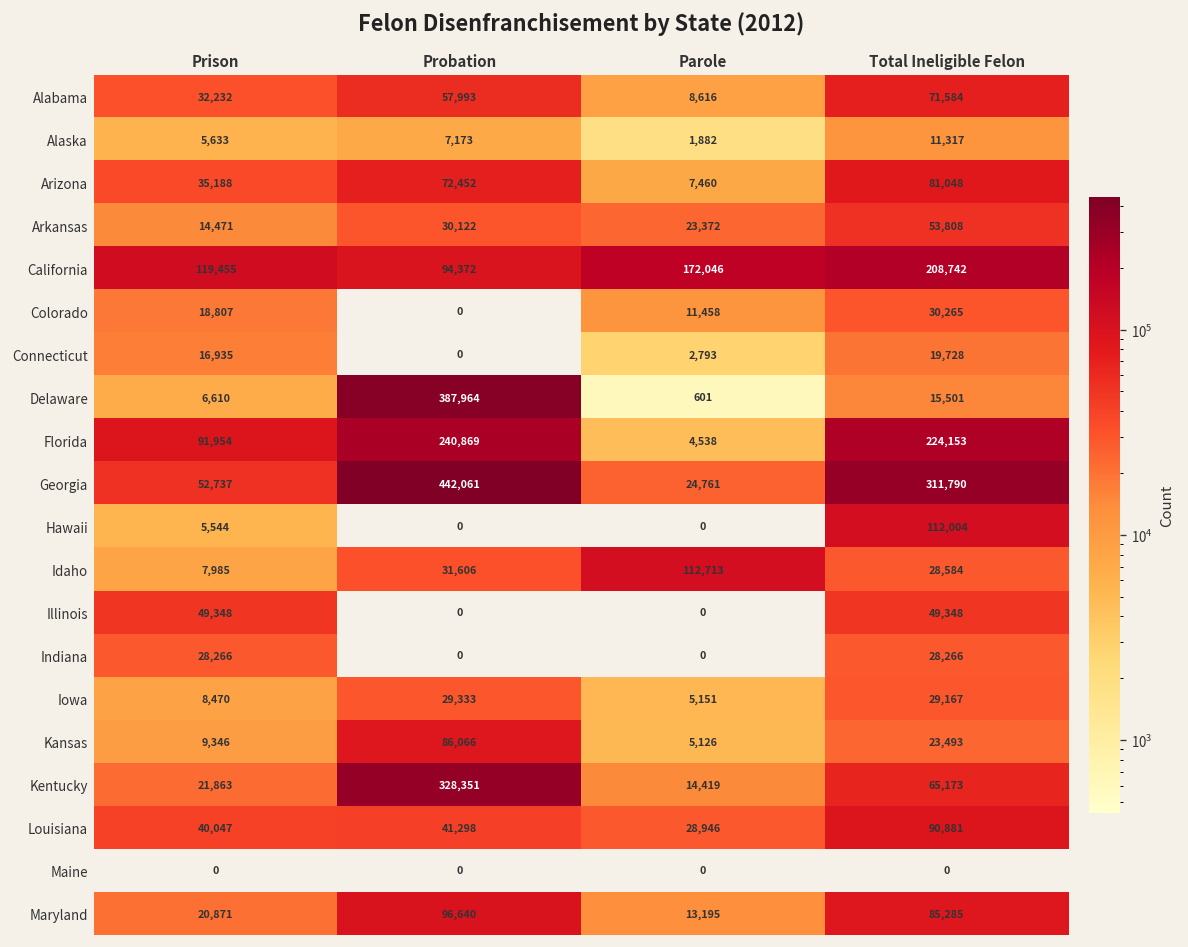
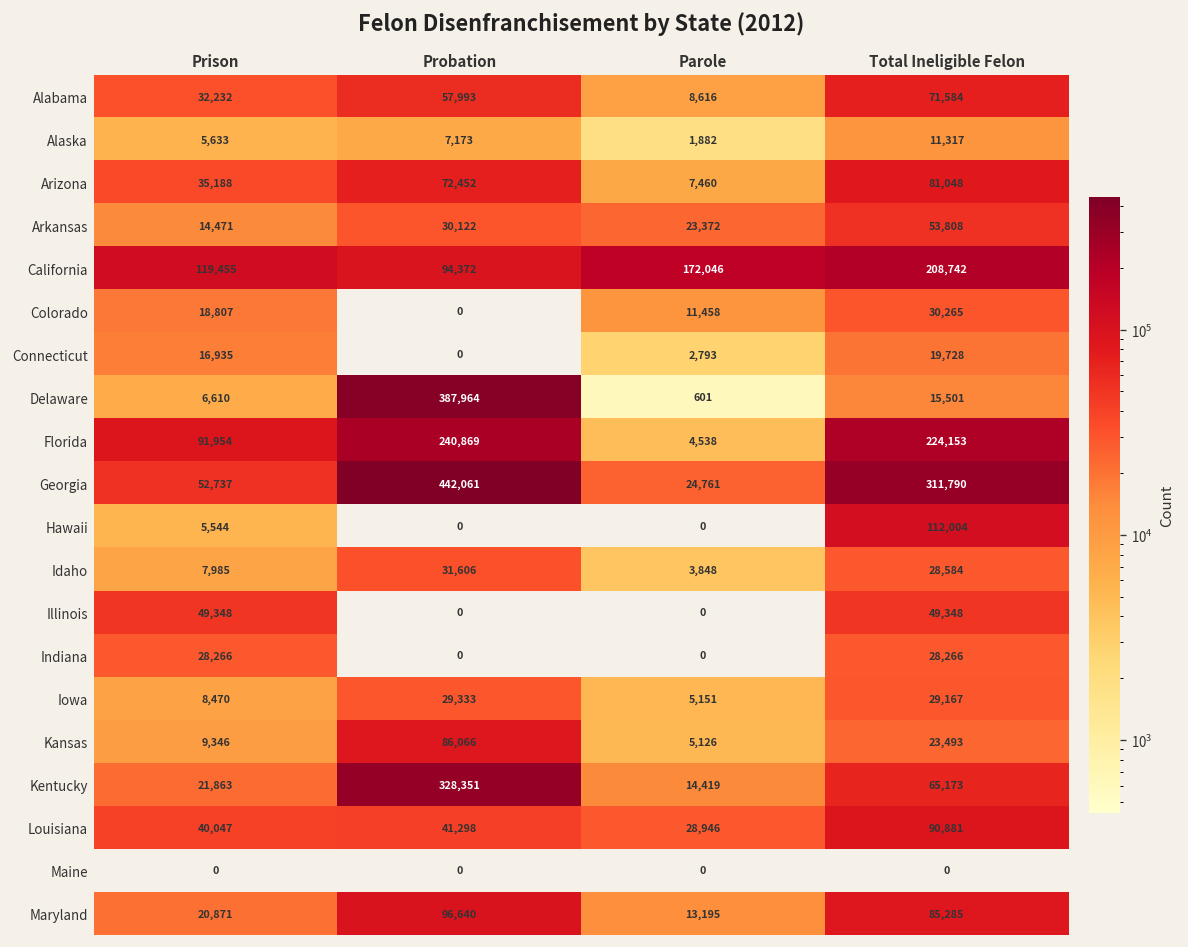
  {
    "Alabama": {
      "Prison": "32,232",
      "Probation": "57,993",
      "Parole": "8,616",
      "Total Ineligible Felon": "71,584"
    },
    "Alaska": {
      "Prison": "5,633",
      "Probation": "7,173",
      "Parole": "1,882",
      "Total Ineligible Felon": "11,317"
    },
    "Arizona": {
      "Prison": "35,188",
      "Probation": "72,452",
      "Parole": "7,460",
      "Total Ineligible Felon": "81,048"
    },
    "Arkansas": {
      "Prison": "14,471",
      "Probation": "30,122",
      "Parole": "23,372",
      "Total Ineligible Felon": "53,808"
    },
    "California": {
      "Prison": "119,455",
      "Probation": "94,372",
      "Parole": "172,046",
      "Total Ineligible Felon": "208,742"
    },
    "Colorado": {
      "Prison": "18,807",
      "Probation": "0",
      "Parole": "11,458",
      "Total Ineligible Felon": "30,265"
    },
    "Connecticut": {
      "Prison": "16,935",
      "Probation": "0",
      "Parole": "2,793",
      "Total Ineligible Felon": "19,728"
    },
    "Delaware": {
      "Prison": "6,610",
      "Probation": "387,964",
      "Parole": "601",
      "Total Ineligible Felon": "15,501"
    },
    "Florida": {
      "Prison": "91,954",
      "Probation": "240,869",
      "Parole": "4,538",
      "Total Ineligible Felon": "224,153"
    },
    "Georgia": {
      "Prison": "52,737",
      "Probation": "442,061",
      "Parole": "24,761",
      "Total Ineligible Felon": "311,790"
    },
    "Hawaii": {
      "Prison": "5,544",
      "Probation": "0",
      "Parole": "0",
      "Total Ineligible Felon": "112,004"
    },
    "Idaho": {
      "Prison": "7,985",
      "Probation": "31,606",
-     "Parole": "112,713",
+     "Parole": "3,848",
      "Total Ineligible Felon": "28,584"
    },
    "Illinois": {
      "Prison": "49,348",
      "Probation": "0",
      "Parole": "0",
      "Total Ineligible Felon": "49,348"
    },
    "Indiana": {
      "Prison": "28,266",
      "Probation": "0",
      "Parole": "0",
      "Total Ineligible Felon": "28,266"
    },
    "Iowa": {
      "Prison": "8,470",
      "Probation": "29,333",
      "Parole": "5,151",
      "Total Ineligible Felon": "29,167"
    },
    "Kansas": {
      "Prison": "9,346",
      "Probation": "86,066",
      "Parole": "5,126",
      "Total Ineligible Felon": "23,493"
    },
    "Kentucky": {
      "Prison": "21,863",
      "Probation": "328,351",
      "Parole": "14,419",
      "Total Ineligible Felon": "65,173"
    },
    "Louisiana": {
      "Prison": "40,047",
      "Probation": "41,298",
      "Parole": "28,946",
      "Total Ineligible Felon": "90,881"
    },
    "Maine": {
      "Prison": "0",
      "Probation": "0",
      "Parole": "0",
      "Total Ineligible Felon": "0"
    },
    "Maryland": {
      "Prison": "20,871",
      "Probation": "96,640",
      "Parole": "13,195",
      "Total Ineligible Felon": "85,285"
    }
  }
